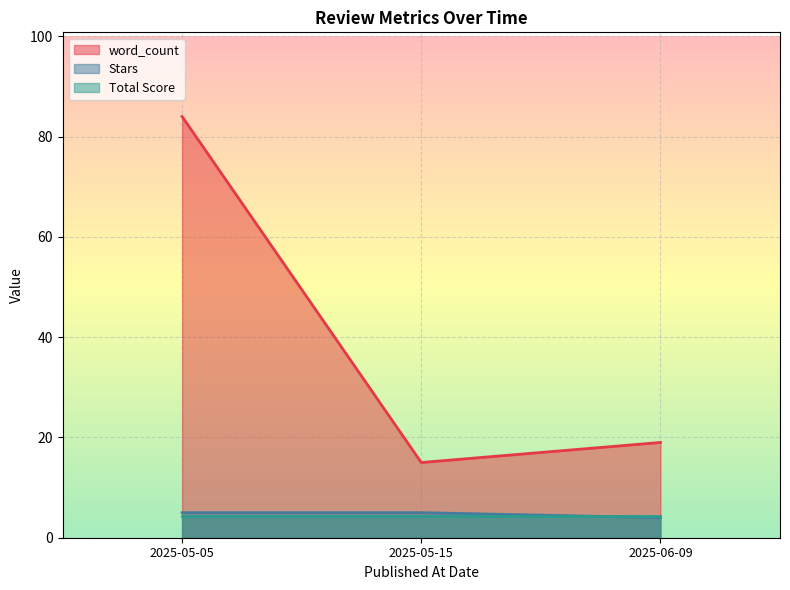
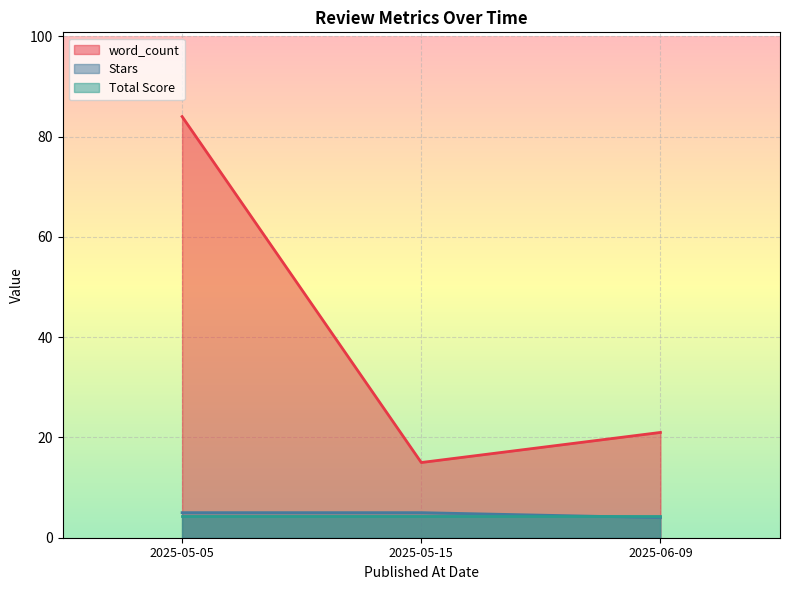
  {
    "word_count": {
      "2025-05-05": 84,
      "2025-05-15": 15,
-     "2025-06-09": 19
+     "2025-06-09": 21
    }
  }
